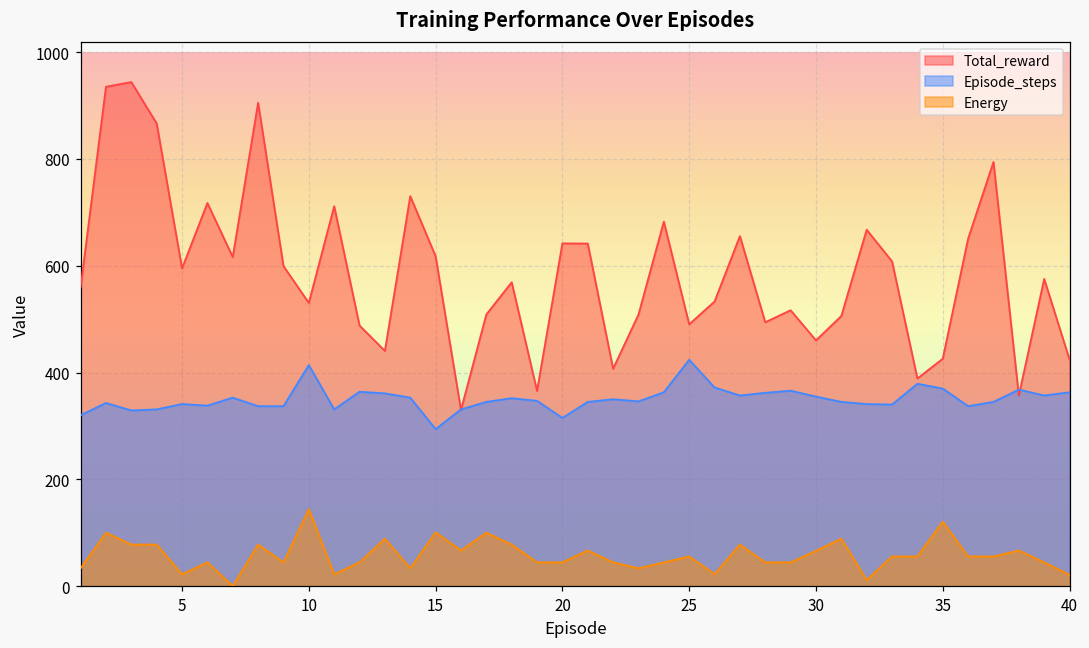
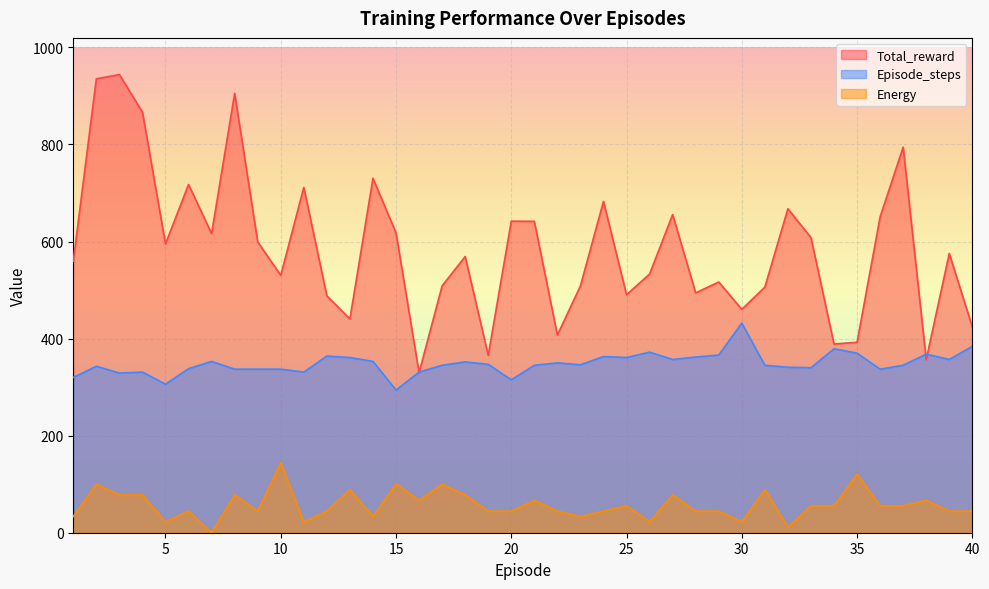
  {
    "Total_reward": {
      "5": 600,
      "10": 530,
      "15": 620,
      "20": 640,
      "25": 490,
      "30": 460,
-     "35": 430,
+     "35": 390,
      "40": 420
    },
    "Episode_steps": {
-     "5": 340,
-     "10": 410,
+     "5": 310,
+     "10": 340,
      "15": 290,
      "20": 320,
-     "25": 420,
-     "30": 360,
+     "25": 360,
+     "30": 430,
      "35": 370,
-     "40": 360
+     "40": 380
    },
    "Energy": {
      "5": 20,
      "10": 140,
      "15": 100,
      "20": 40,
      "25": 60,
-     "30": 70,
+     "30": 20,
      "35": 120,
-     "40": 20
+     "40": 40
    }
  }
